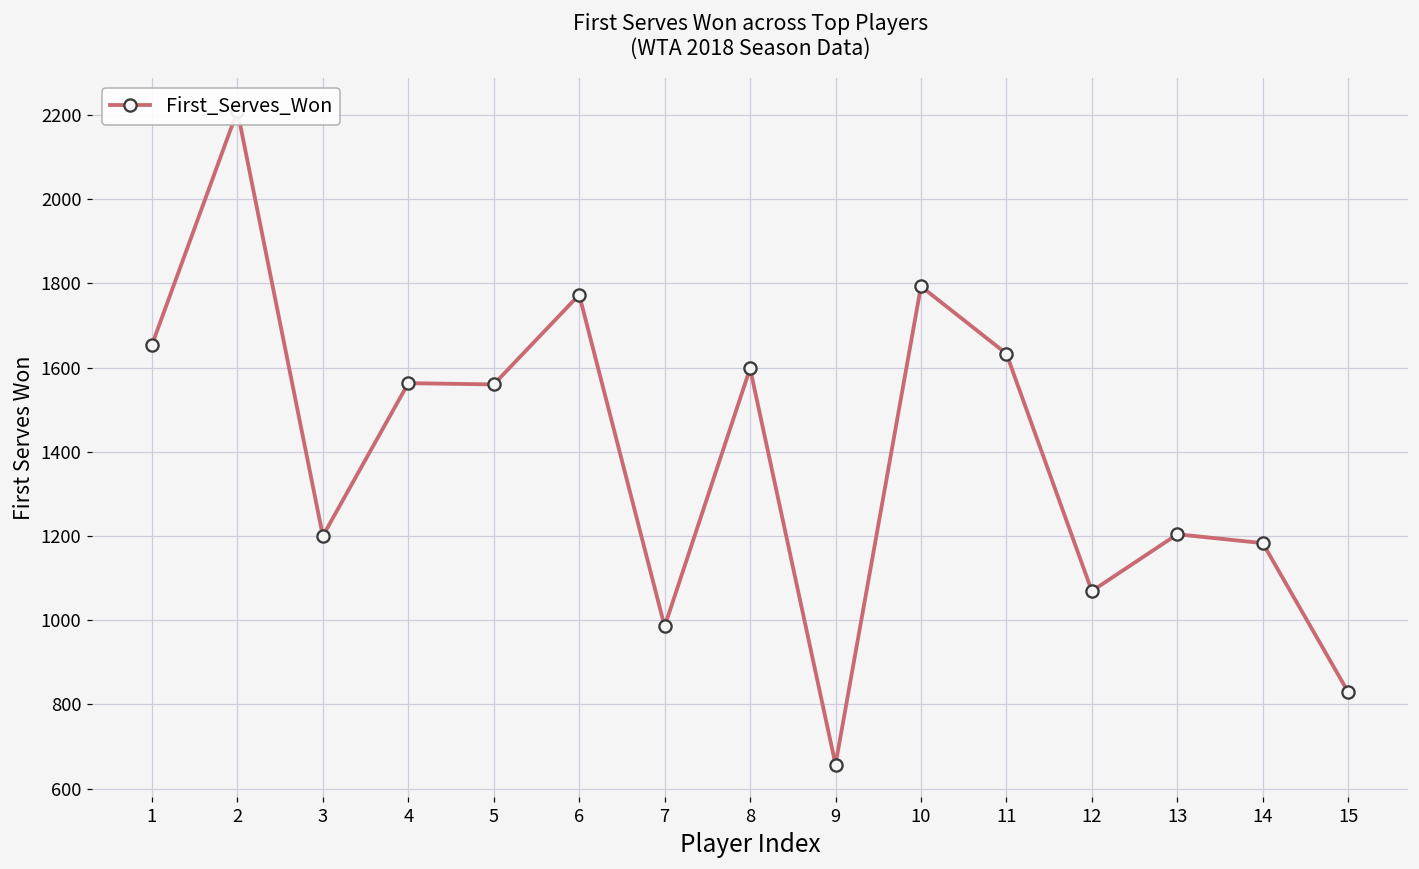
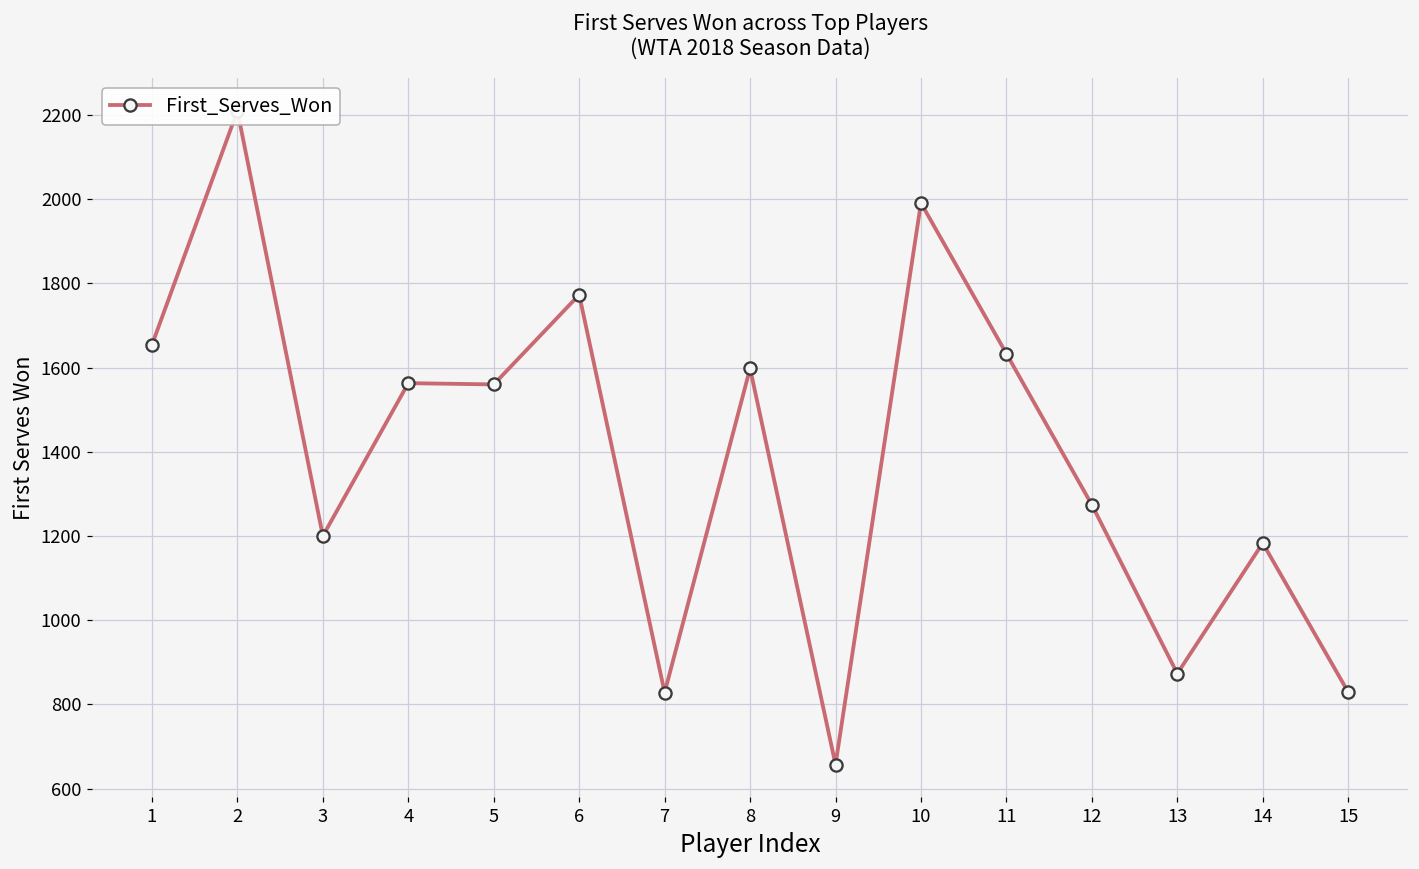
  {
    "1": 1650,
    "3": 1200,
    "4": 1560,
    "5": 1560,
    "6": 1770,
-   "7": 990,
+   "7": 830,
    "8": 1600,
    "9": 660,
-   "10": 1790,
+   "10": 1990,
    "11": 1630,
-   "12": 1070,
-   "13": 1200,
+   "12": 1270,
+   "13": 870,
    "14": 1180,
    "15": 830
  }
